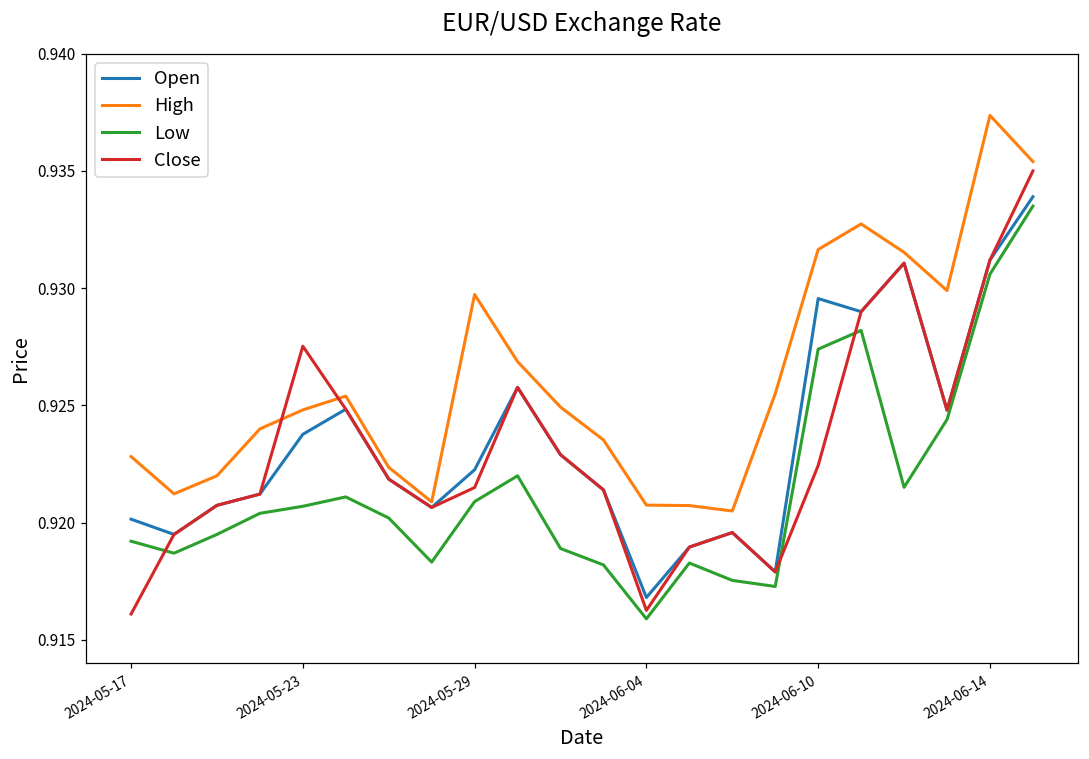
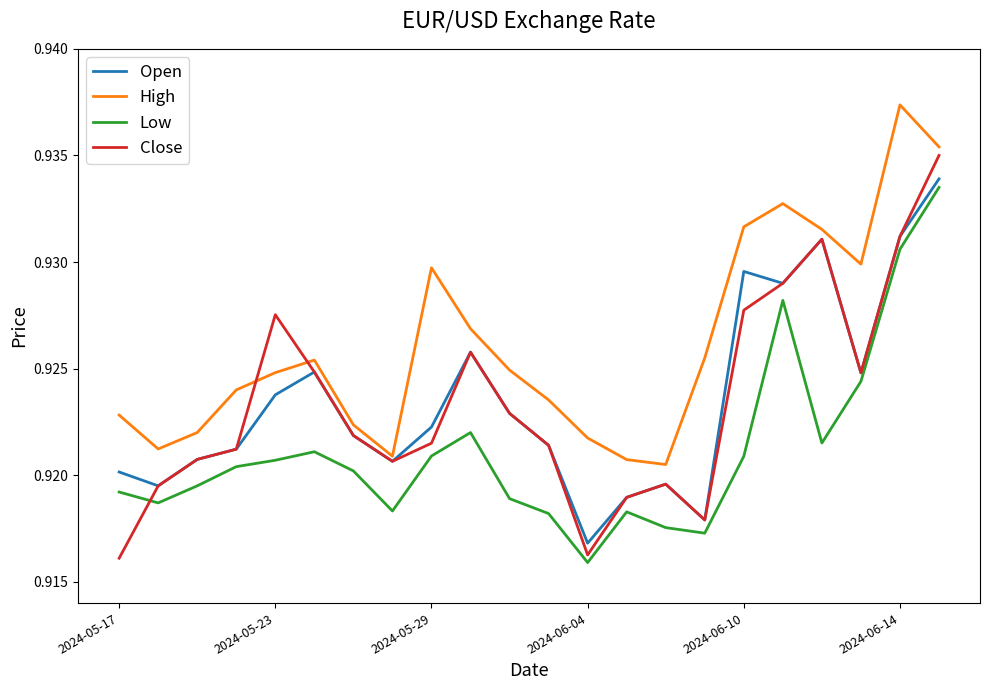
  {
    "Open": {
      "2024-05-17": 0.9201,
      "2024-05-23": 0.9238,
      "2024-05-29": 0.9223,
      "2024-06-04": 0.9168,
      "2024-06-10": 0.9296
    },
    "High": {
      "2024-05-17": 0.9228,
      "2024-05-23": 0.9248,
      "2024-05-29": 0.9297,
-     "2024-06-04": 0.9208,
+     "2024-06-04": 0.9217,
      "2024-06-10": 0.9316,
      "2024-06-14": 0.9374
    },
    "Low": {
      "2024-05-17": 0.9192,
      "2024-05-23": 0.9207,
      "2024-05-29": 0.9209,
      "2024-06-04": 0.9159,
-     "2024-06-10": 0.9274,
+     "2024-06-10": 0.9209,
      "2024-06-14": 0.9306
    },
    "Close": {
      "2024-05-17": 0.9161,
      "2024-05-23": 0.9275,
      "2024-05-29": 0.9215,
      "2024-06-04": 0.9163,
-     "2024-06-10": 0.9224
+     "2024-06-10": 0.9277
    }
  }
